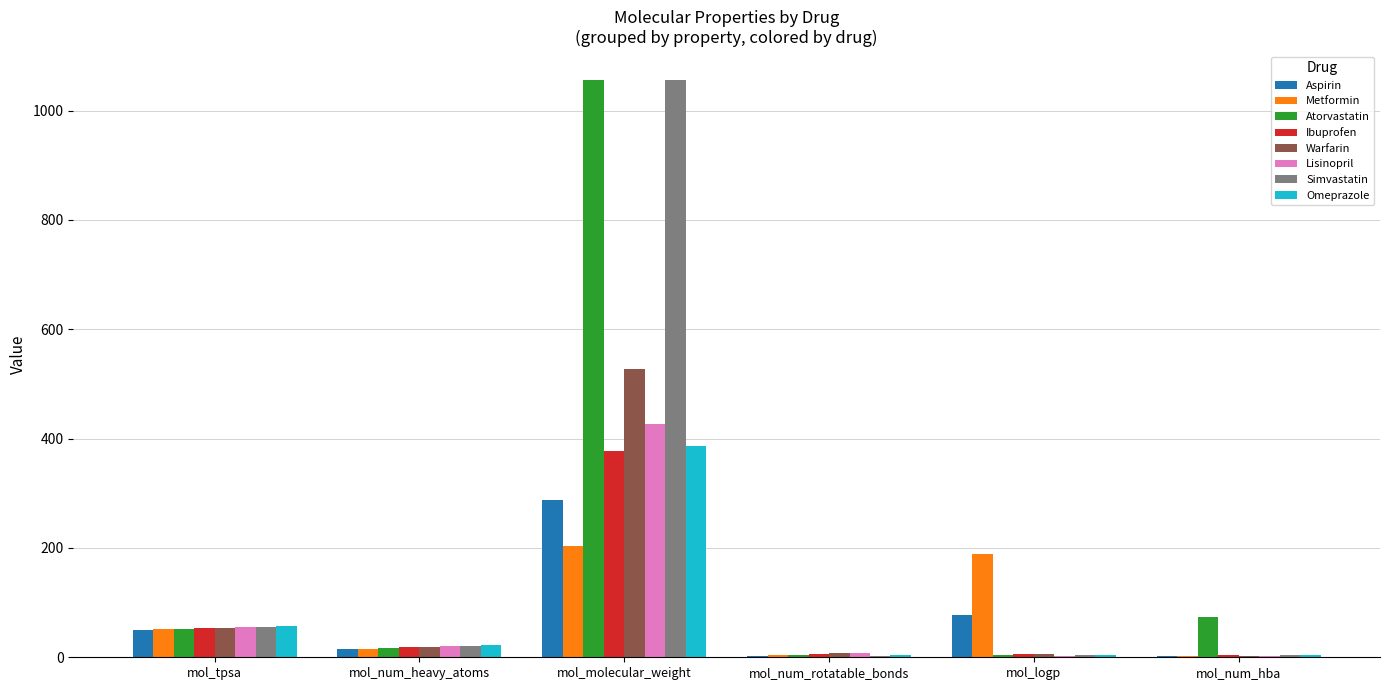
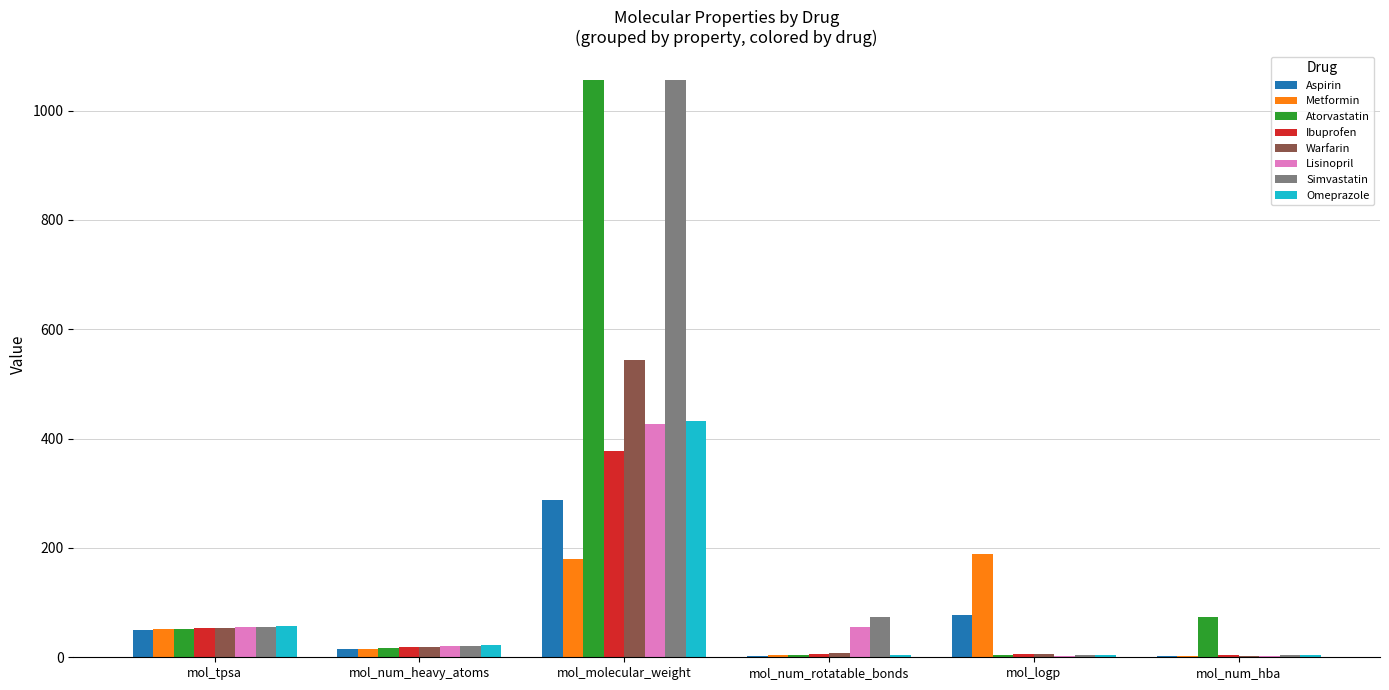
  {
    "Aspirin": {
      "mol_tpsa": 50,
      "mol_num_heavy_atoms": 20,
      "mol_molecular_weight": 290,
      "mol_logp": 80
    },
    "Metformin": {
      "mol_tpsa": 50,
      "mol_num_heavy_atoms": 20,
-     "mol_molecular_weight": 200,
+     "mol_molecular_weight": 180,
      "mol_logp": 190
    },
    "Atorvastatin": {
      "mol_tpsa": 50,
      "mol_num_heavy_atoms": 20,
      "mol_molecular_weight": 1060,
      "mol_num_rotatable_bonds": 10,
      "mol_num_hba": 70
    },
    "Ibuprofen": {
      "mol_tpsa": 50,
      "mol_num_heavy_atoms": 20,
      "mol_molecular_weight": 380,
      "mol_num_rotatable_bonds": 10,
      "mol_logp": 10,
      "mol_num_hba": 10
    },
    "Warfarin": {
      "mol_tpsa": 50,
      "mol_num_heavy_atoms": 20,
-     "mol_molecular_weight": 530,
+     "mol_molecular_weight": 540,
      "mol_num_rotatable_bonds": 10,
      "mol_logp": 10
    },
    "Lisinopril": {
      "mol_tpsa": 60,
      "mol_num_heavy_atoms": 20,
      "mol_molecular_weight": 430,
-     "mol_num_rotatable_bonds": 10
+     "mol_num_rotatable_bonds": 60
    },
    "Simvastatin": {
      "mol_tpsa": 60,
      "mol_num_heavy_atoms": 20,
      "mol_molecular_weight": 1060,
-     "mol_num_rotatable_bonds": 0
+     "mol_num_rotatable_bonds": 70
    },
    "Omeprazole": {
      "mol_tpsa": 60,
      "mol_num_heavy_atoms": 20,
-     "mol_molecular_weight": 390,
+     "mol_molecular_weight": 430,
      "mol_num_hba": 10
    }
  }
